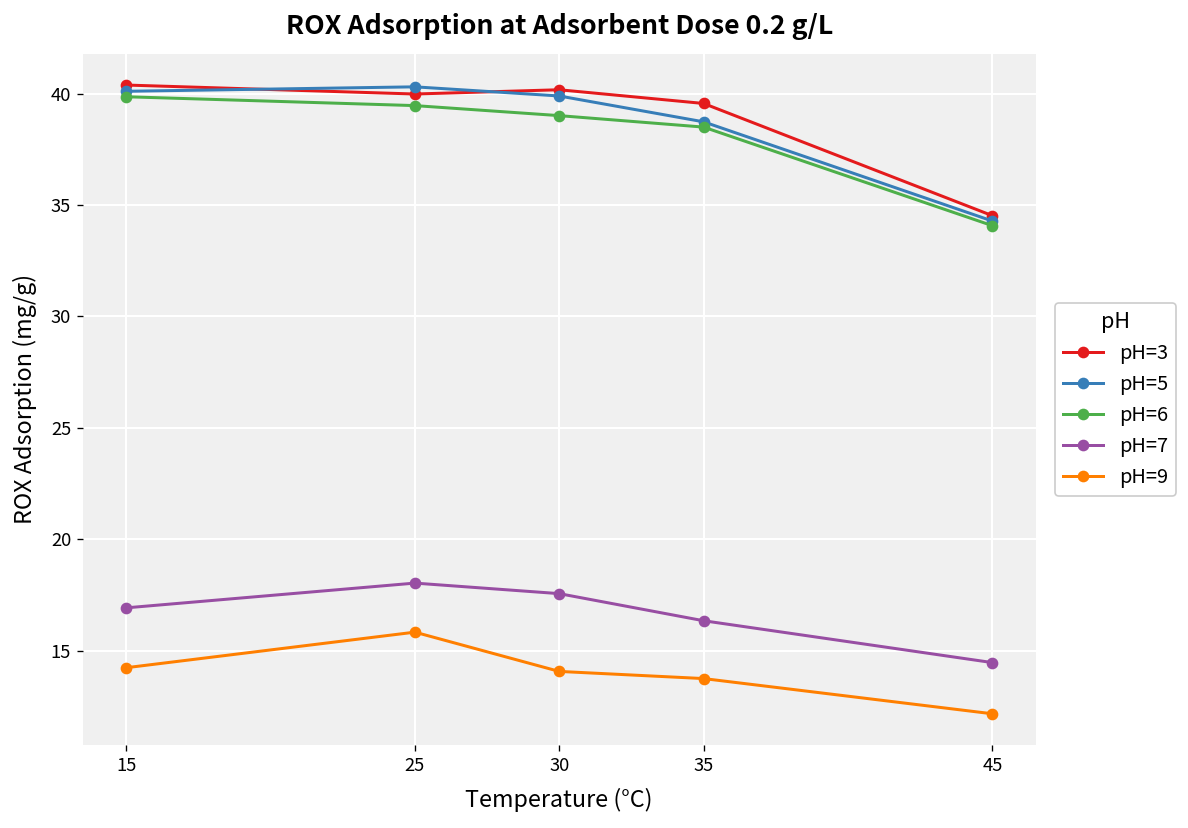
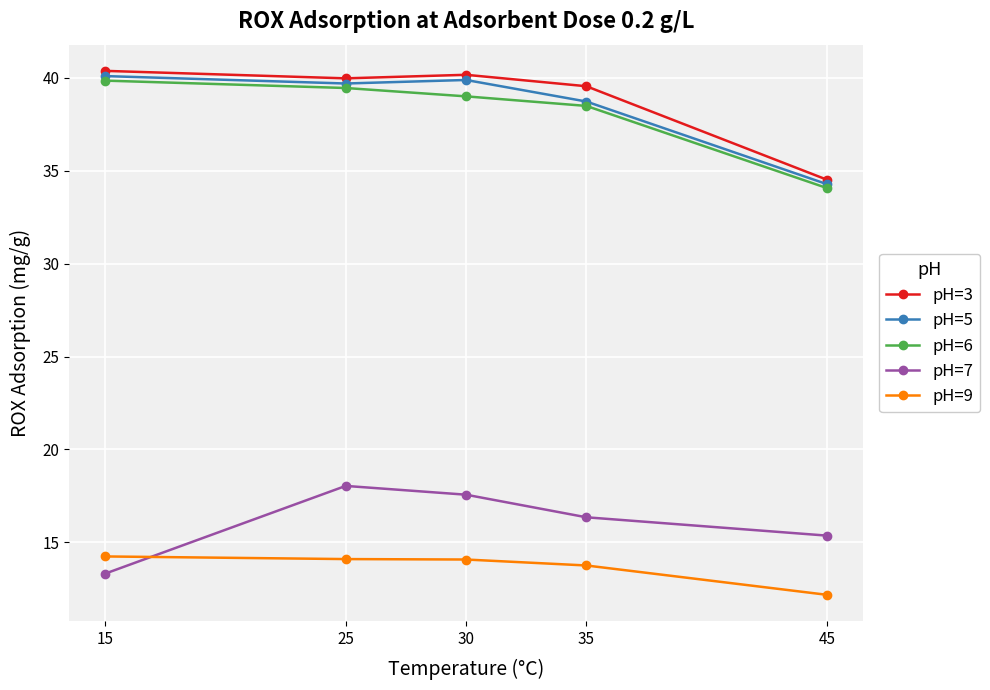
  {
    "pH=3": {
      "15": 40.4,
      "25": 40.0,
      "30": 40.2,
      "35": 39.6,
      "45": 34.5
    },
    "pH=5": {
      "15": 40.1,
-     "25": 40.3,
+     "25": 39.7,
      "30": 39.9,
      "35": 38.7,
      "45": 34.3
    },
    "pH=6": {
      "15": 39.9,
      "25": 39.5,
      "30": 39.0,
      "35": 38.5,
      "45": 34.1
    },
    "pH=7": {
-     "15": 16.9,
+     "15": 13.3,
      "25": 18.0,
      "30": 17.6,
      "35": 16.3,
-     "45": 14.5
+     "45": 15.4
    },
    "pH=9": {
      "15": 14.2,
-     "25": 15.8,
+     "25": 14.1,
      "30": 14.1,
      "35": 13.7,
      "45": 12.2
    }
  }
